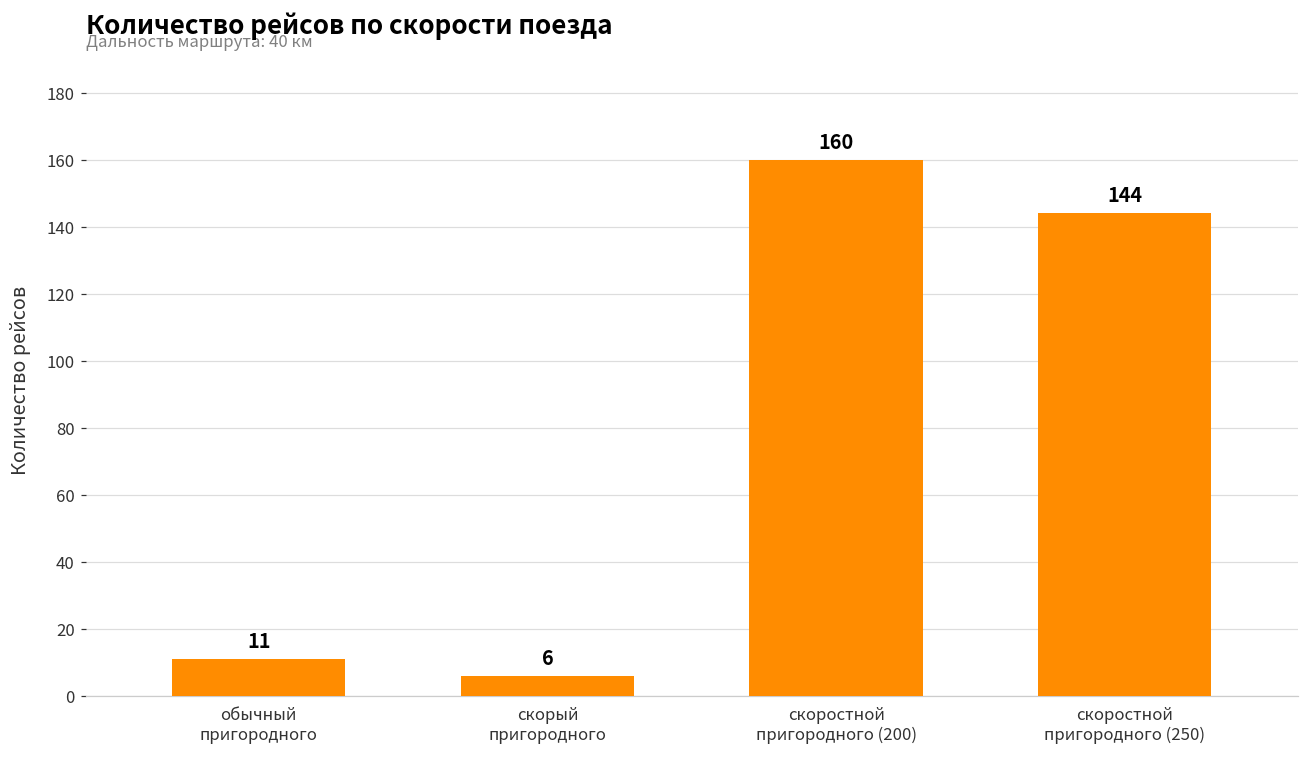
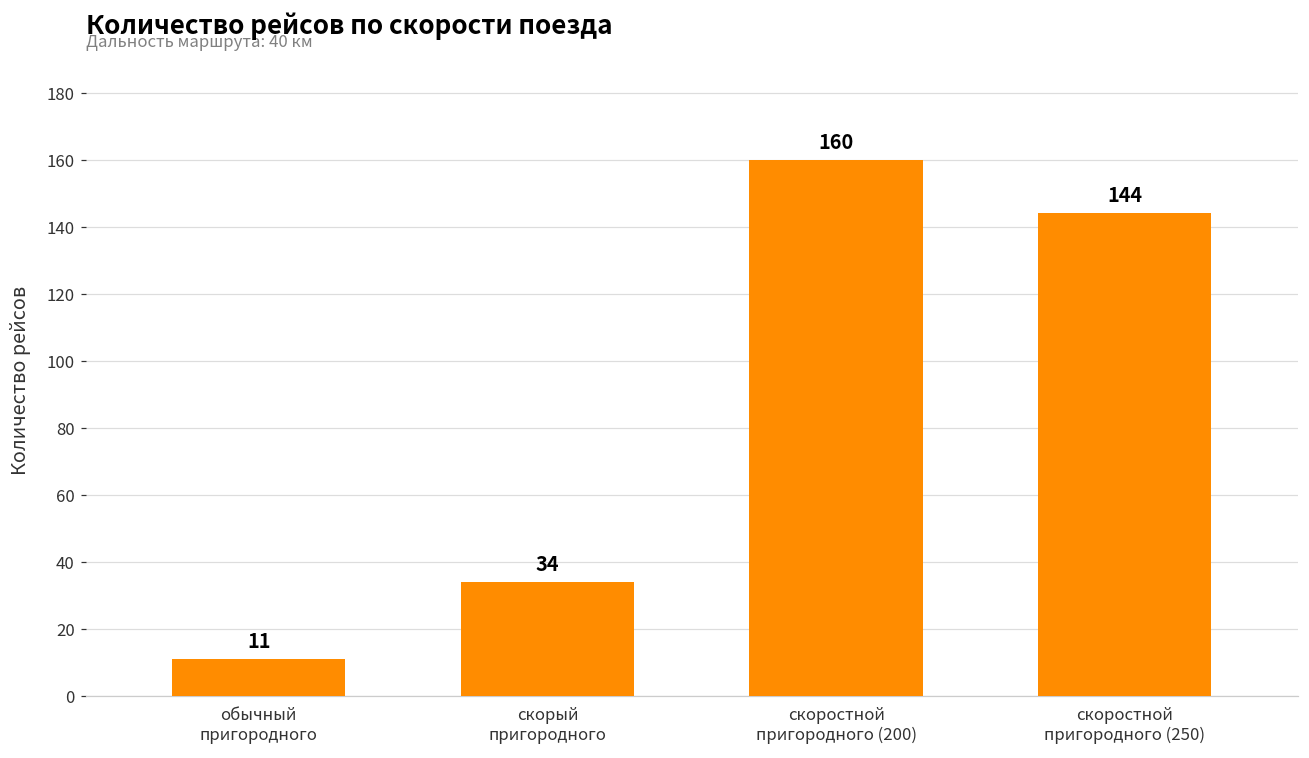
  {
    "обычный пригородного": 11,
-   "скорый пригородного": 6,
+   "скорый пригородного": 34,
    "скоростной пригородного (200)": 160,
    "скоростной пригородного (250)": 144
  }
